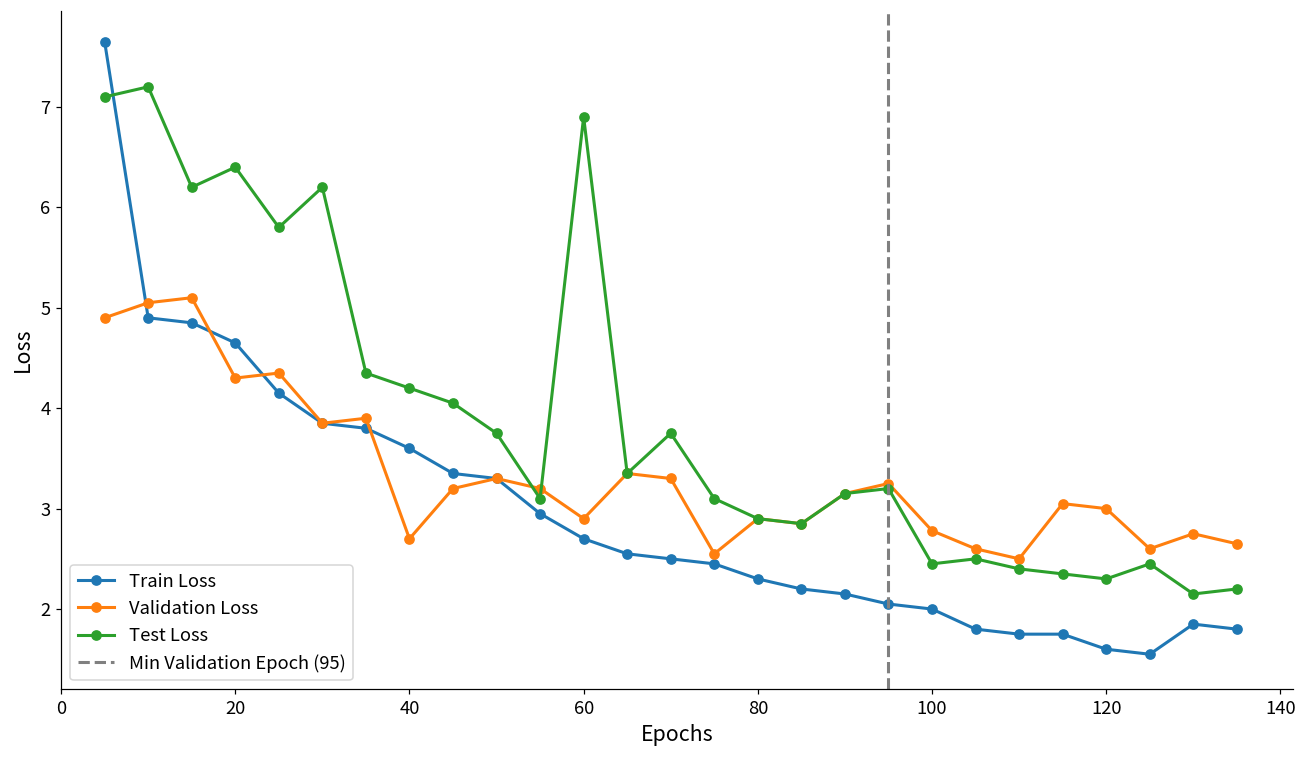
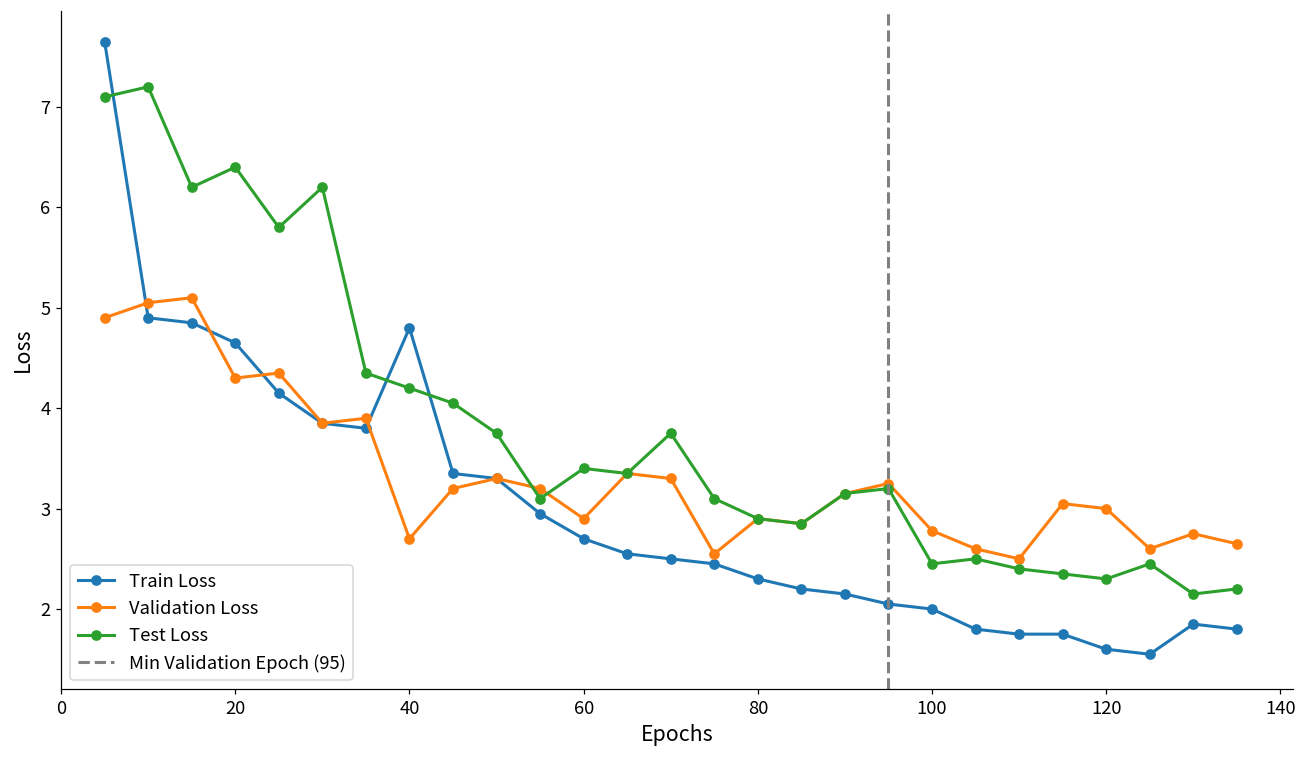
  {
    "Train Loss": {
      "20": 4.7,
-     "40": 3.6,
+     "40": 4.8,
      "60": 2.7,
      "80": 2.3,
      "100": 2.0,
      "120": 1.6
    },
    "Validation Loss": {
      "20": 4.3,
      "40": 2.7,
      "60": 2.9,
      "100": 2.8,
      "120": 3.0
    },
    "Test Loss": {
      "20": 6.4,
      "40": 4.2,
-     "60": 6.9,
+     "60": 3.4,
      "100": 2.5,
      "120": 2.3
    }
  }
